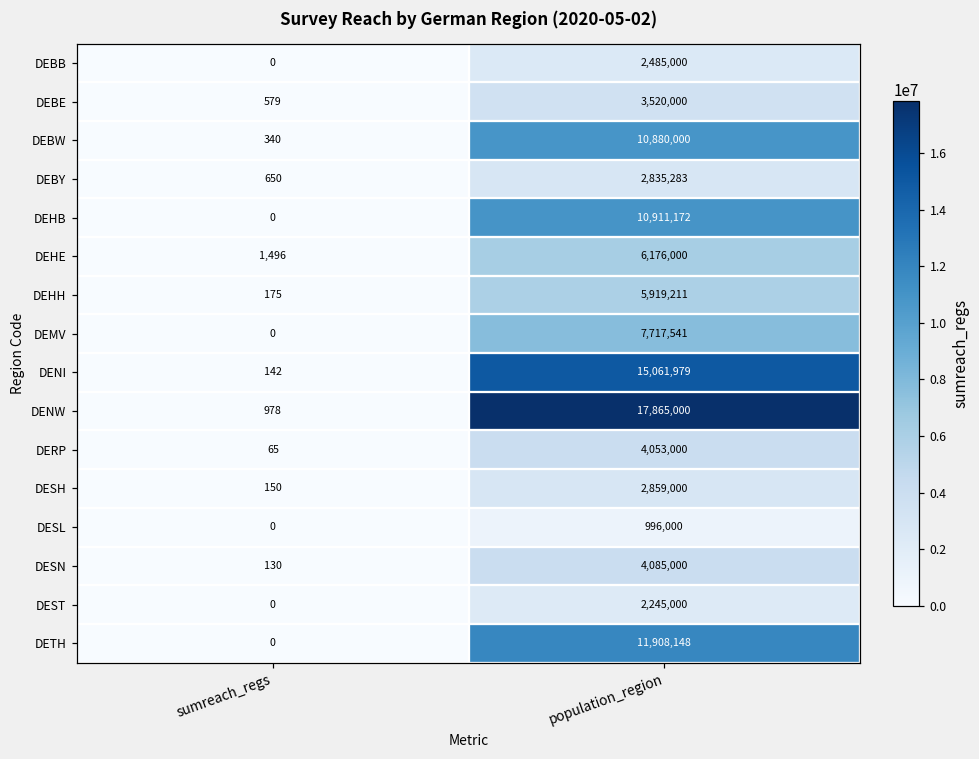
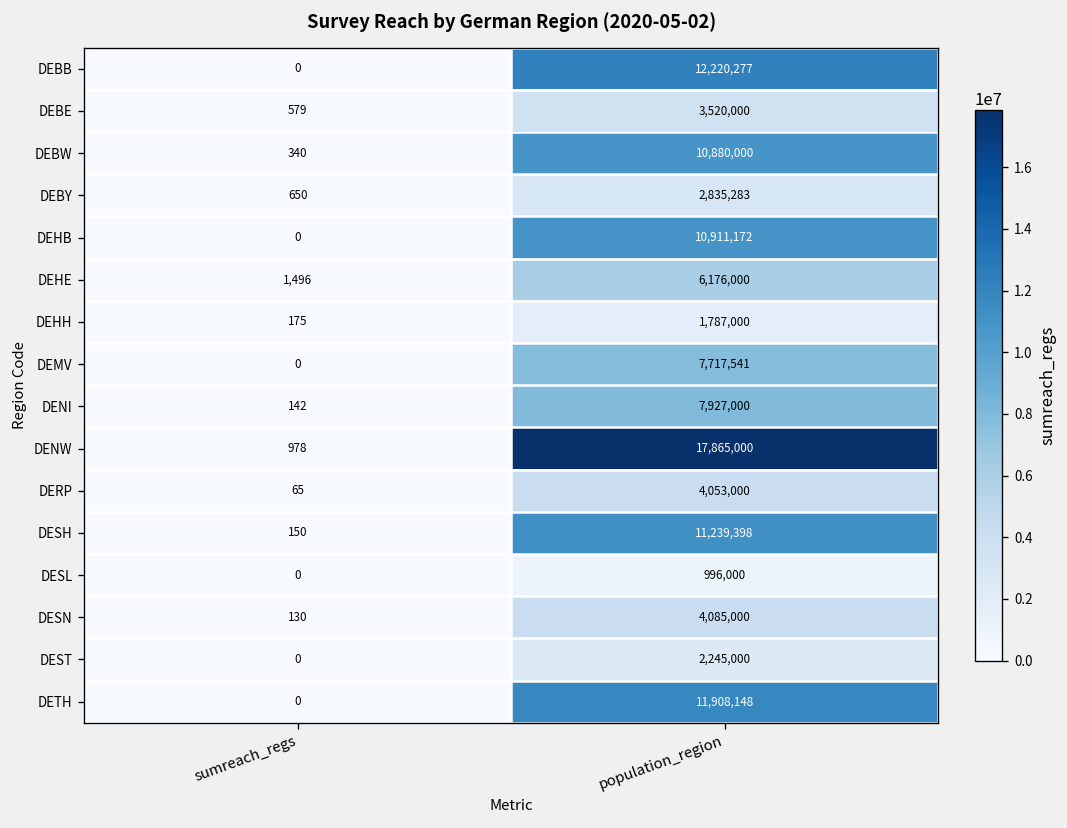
  {
    "DEBB": {
      "sumreach_regs": "0",
-     "population_region": "2,485,000"
+     "population_region": "12,220,277"
    },
    "DEBE": {
      "sumreach_regs": "579",
      "population_region": "3,520,000"
    },
    "DEBW": {
      "sumreach_regs": "340",
      "population_region": "10,880,000"
    },
    "DEBY": {
      "sumreach_regs": "650",
      "population_region": "2,835,283"
    },
    "DEHB": {
      "sumreach_regs": "0",
      "population_region": "10,911,172"
    },
    "DEHE": {
      "sumreach_regs": "1,496",
      "population_region": "6,176,000"
    },
    "DEHH": {
      "sumreach_regs": "175",
-     "population_region": "5,919,211"
+     "population_region": "1,787,000"
    },
    "DEMV": {
      "sumreach_regs": "0",
      "population_region": "7,717,541"
    },
    "DENI": {
      "sumreach_regs": "142",
-     "population_region": "15,061,979"
+     "population_region": "7,927,000"
    },
    "DENW": {
      "sumreach_regs": "978",
      "population_region": "17,865,000"
    },
    "DERP": {
      "sumreach_regs": "65",
      "population_region": "4,053,000"
    },
    "DESH": {
      "sumreach_regs": "150",
-     "population_region": "2,859,000"
+     "population_region": "11,239,398"
    },
    "DESL": {
      "sumreach_regs": "0",
      "population_region": "996,000"
    },
    "DESN": {
      "sumreach_regs": "130",
      "population_region": "4,085,000"
    },
    "DEST": {
      "sumreach_regs": "0",
      "population_region": "2,245,000"
    },
    "DETH": {
      "sumreach_regs": "0",
      "population_region": "11,908,148"
    }
  }
